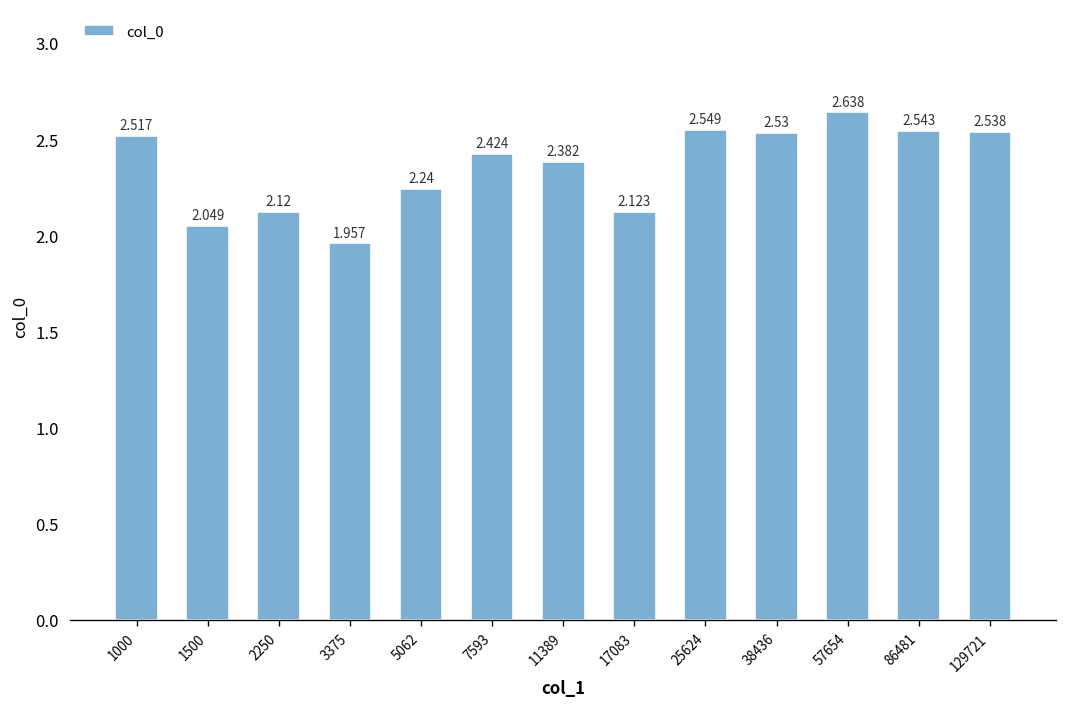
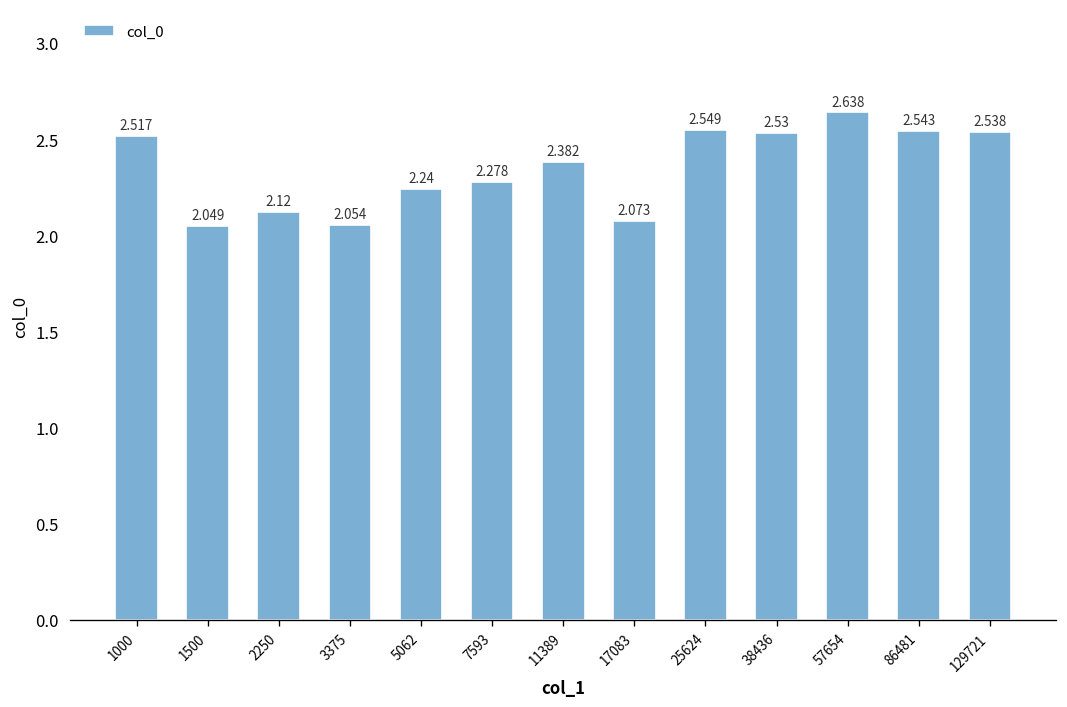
  {
    "1000": 2.517,
    "1500": 2.049,
    "2250": 2.12,
-   "3375": 1.957,
+   "3375": 2.054,
    "5062": 2.24,
-   "7593": 2.424,
+   "7593": 2.278,
    "11389": 2.382,
-   "17083": 2.123,
+   "17083": 2.073,
    "25624": 2.549,
    "38436": 2.53,
    "57654": 2.638,
    "86481": 2.543,
    "129721": 2.538
  }
